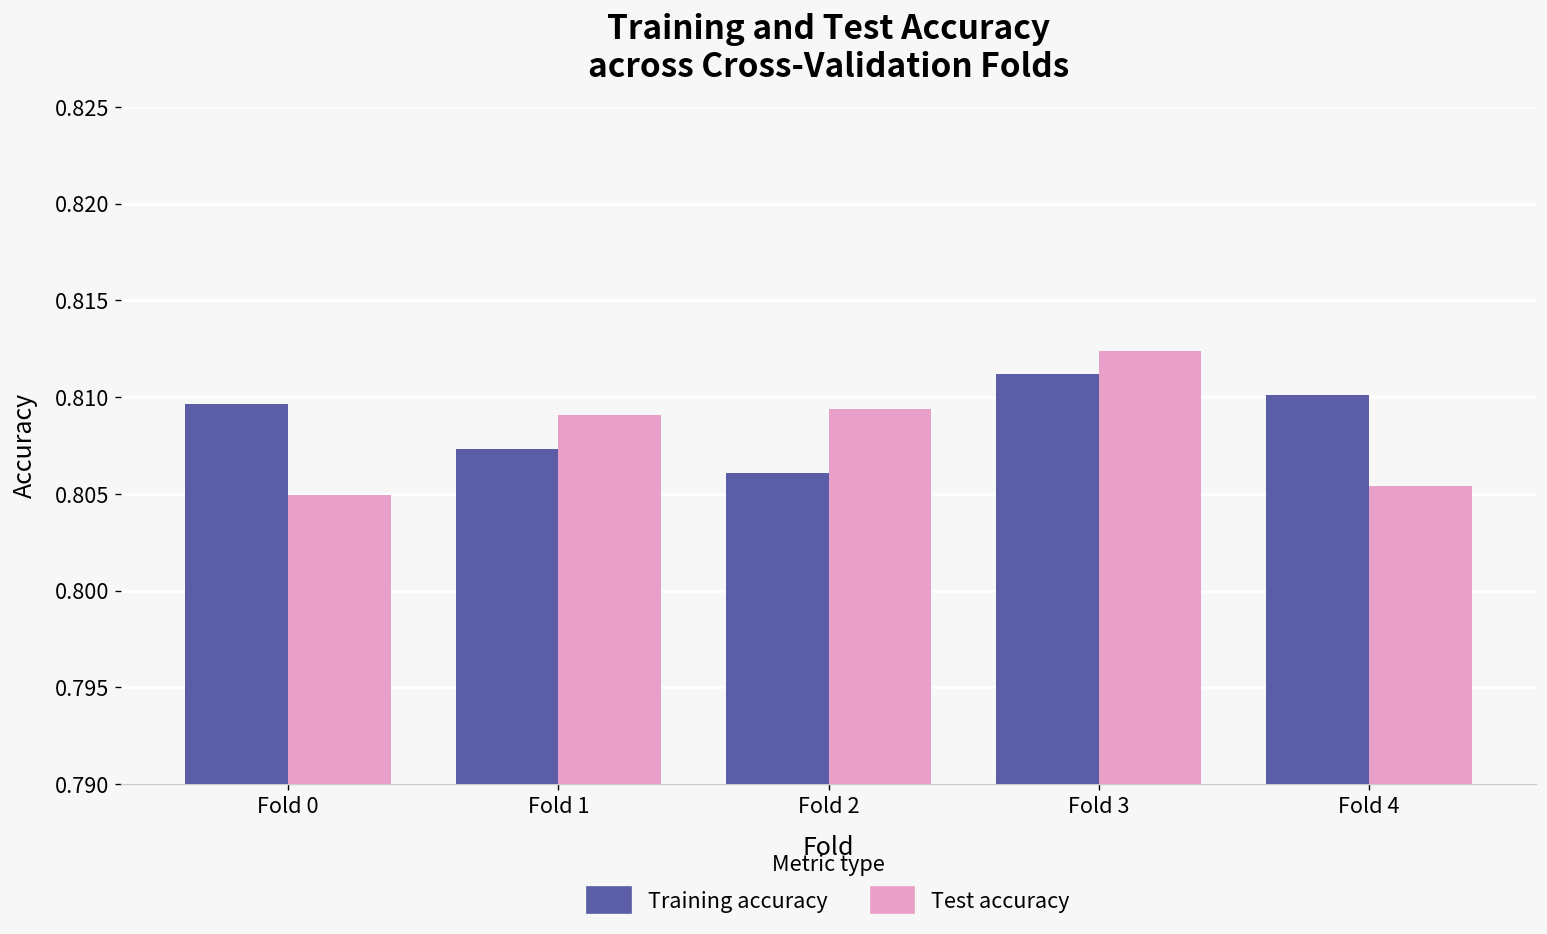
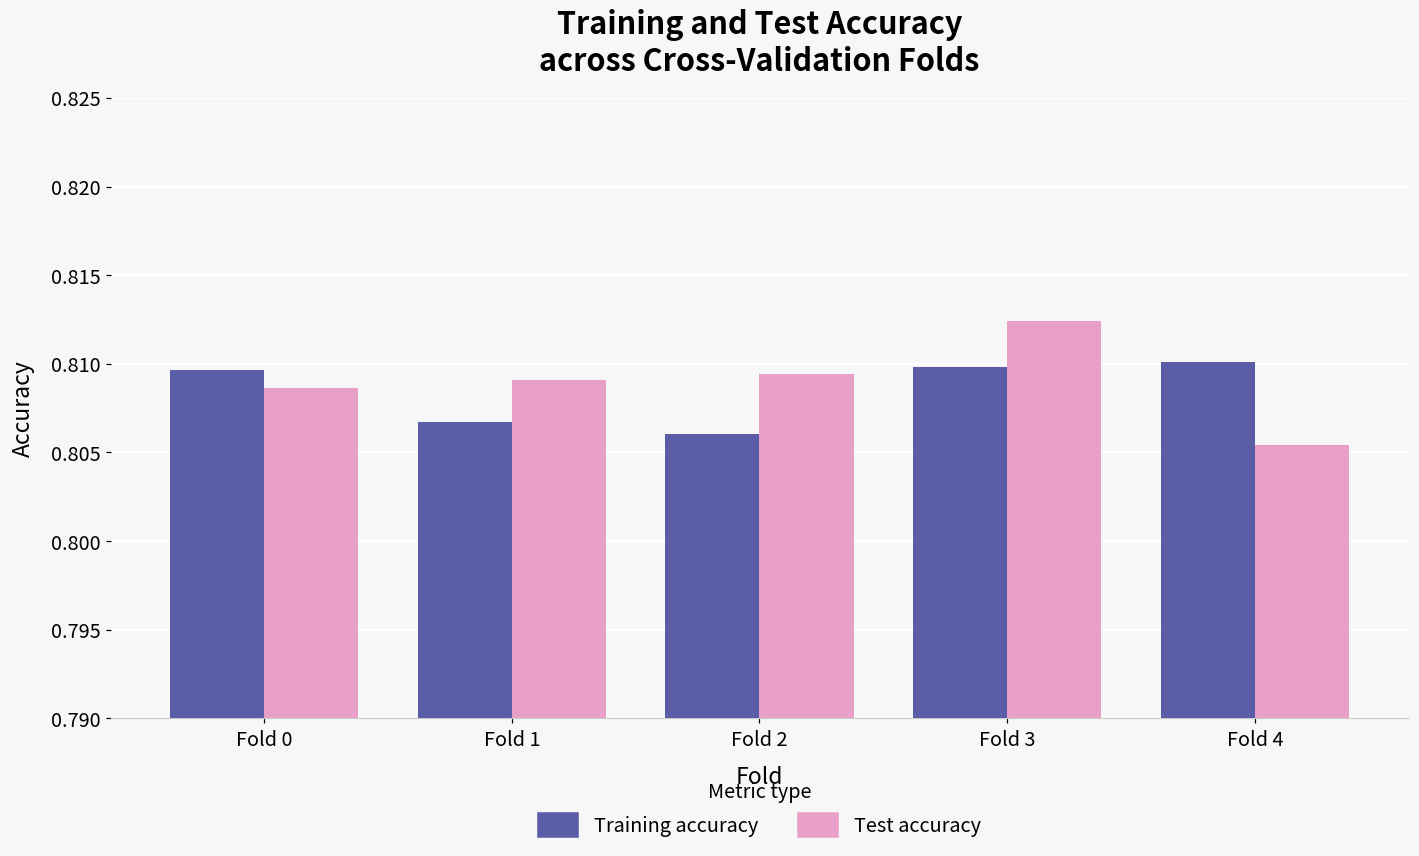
  {
    "Training accuracy": {
      "Fold 0": 0.8096,
-     "Fold 1": 0.8073,
+     "Fold 1": 0.8067,
      "Fold 2": 0.8061,
-     "Fold 3": 0.8112,
+     "Fold 3": 0.8098,
      "Fold 4": 0.8101
    },
    "Test accuracy": {
-     "Fold 0": 0.8049,
+     "Fold 0": 0.8086,
      "Fold 1": 0.8091,
      "Fold 2": 0.8094,
      "Fold 3": 0.8124,
      "Fold 4": 0.8054
    }
  }
